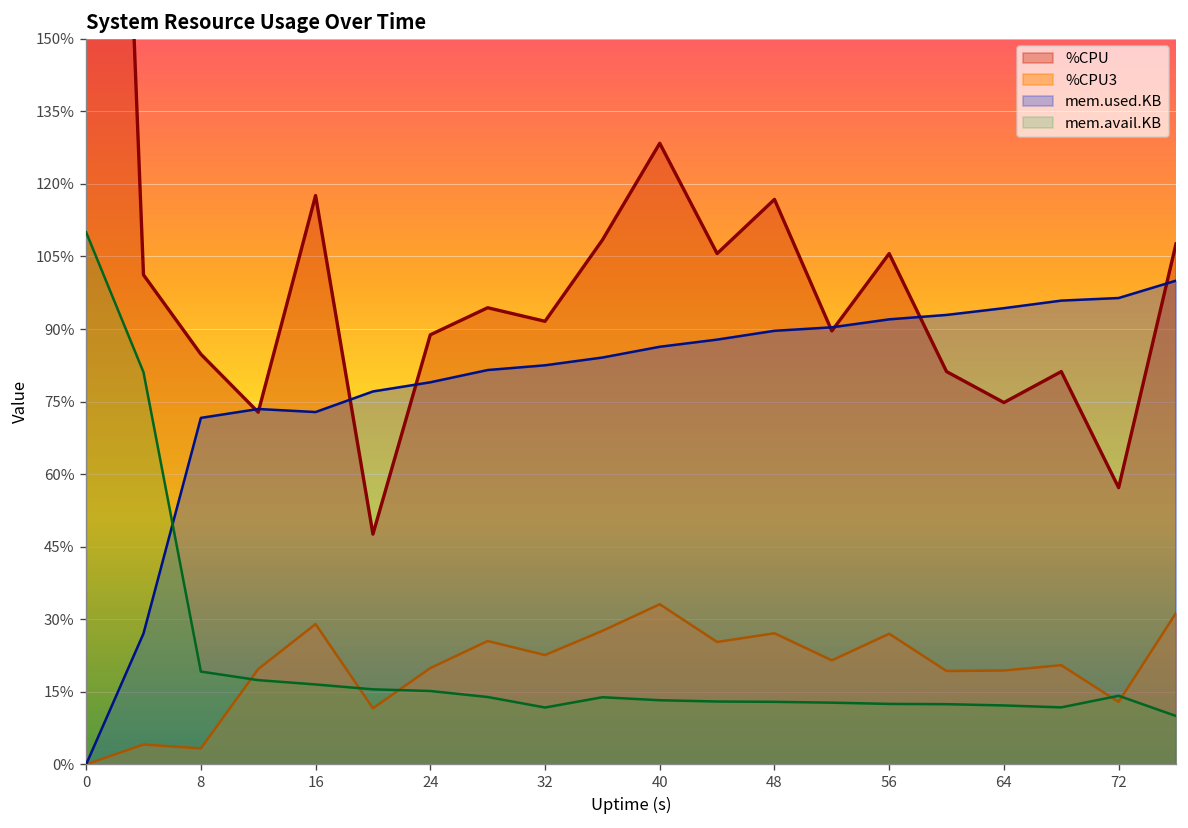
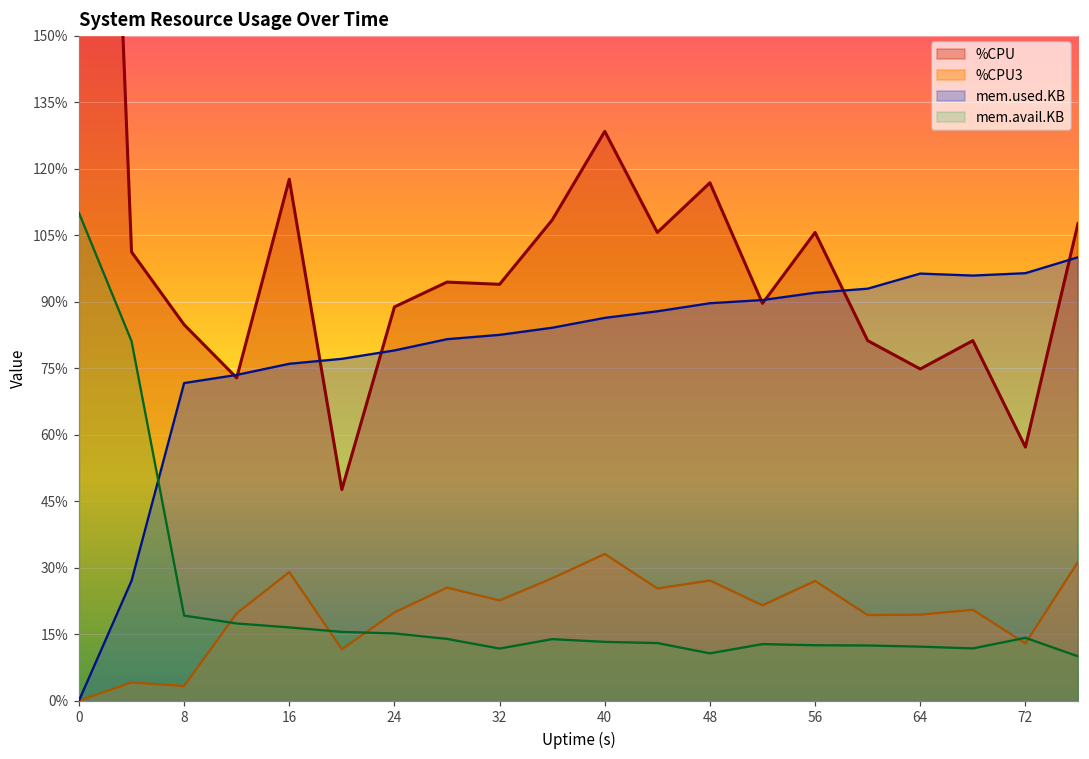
  {
    "%CPU": {
      "8": "85%",
      "16": "118%",
      "24": "89%",
-     "32": "92%",
+     "32": "94%",
      "40": "128%",
      "48": "117%",
      "56": "106%",
      "64": "75%",
      "72": "57%"
    },
    "%CPU3": {
      "8": "3%",
      "16": "29%",
      "24": "20%",
      "32": "23%",
      "40": "33%",
      "48": "27%",
      "56": "27%",
      "64": "19%",
      "72": "13%"
    },
    "mem.used.KB": {
      "8": "72%",
-     "16": "73%",
+     "16": "76%",
      "24": "79%",
      "32": "83%",
      "40": "86%",
      "48": "90%",
      "56": "92%",
-     "64": "94%",
+     "64": "96%",
      "72": "96%"
    },
    "mem.avail.KB": {
      "0": "110%",
      "8": "19%",
      "16": "17%",
      "24": "15%",
      "32": "12%",
      "40": "13%",
-     "48": "13%",
+     "48": "11%",
      "56": "12%",
      "64": "12%",
      "72": "14%"
    }
  }
